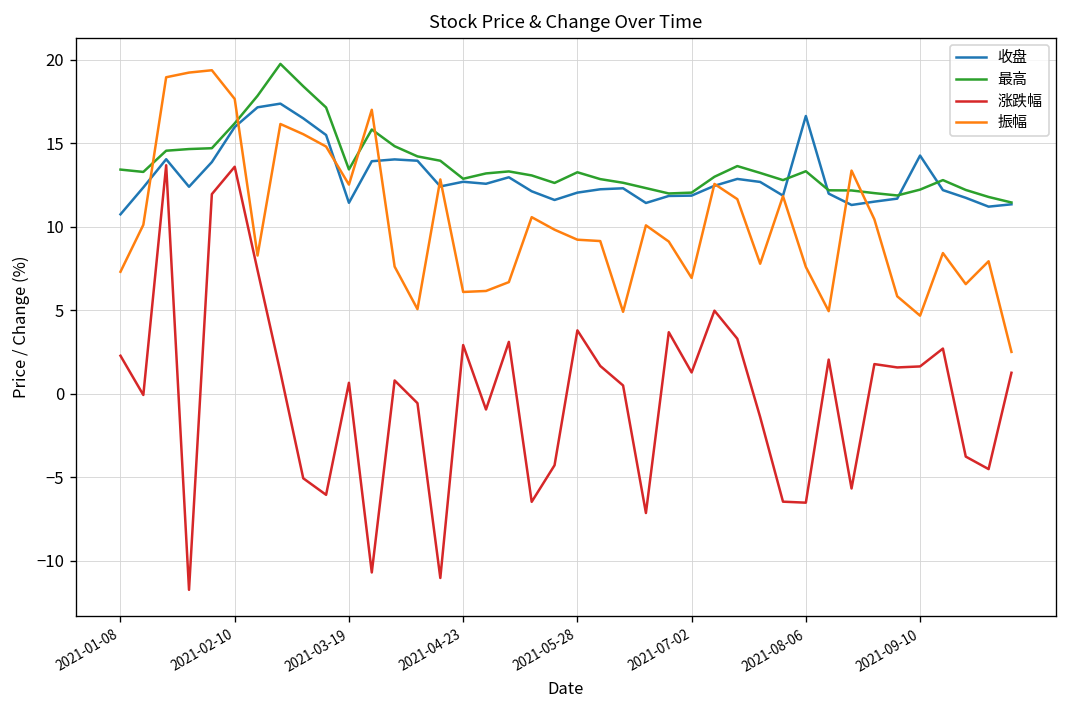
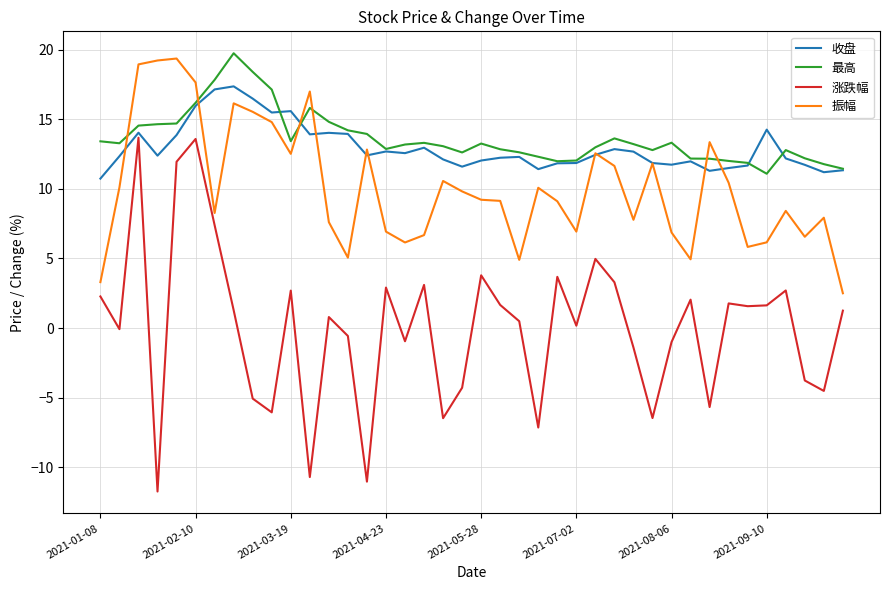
  {
    "收盘": {
      "2021-01-08": 10.7,
      "2021-02-10": 16.0,
-     "2021-03-19": 11.4,
+     "2021-03-19": 15.6,
      "2021-05-28": 12.0,
-     "2021-08-06": 16.6,
+     "2021-08-06": 11.7,
      "2021-09-10": 14.3
    },
    "最高": {
      "2021-01-08": 13.4,
      "2021-02-10": 16.2,
      "2021-03-19": 13.4,
      "2021-05-28": 13.3,
      "2021-08-06": 13.3,
-     "2021-09-10": 12.2
+     "2021-09-10": 11.1
    },
    "涨跌幅": {
      "2021-01-08": 2.3,
      "2021-02-10": 13.6,
-     "2021-03-19": 0.7,
+     "2021-03-19": 2.7,
      "2021-04-23": 2.9,
      "2021-05-28": 3.8,
-     "2021-07-02": 1.3,
-     "2021-08-06": -6.5,
+     "2021-07-02": 0.2,
+     "2021-08-06": -1.0,
      "2021-09-10": 1.6
    },
    "振幅": {
-     "2021-01-08": 7.3,
+     "2021-01-08": 3.3,
      "2021-02-10": 17.7,
      "2021-03-19": 12.5,
-     "2021-04-23": 6.1,
+     "2021-04-23": 6.9,
      "2021-05-28": 9.2,
      "2021-07-02": 6.9,
-     "2021-08-06": 7.6,
-     "2021-09-10": 4.7
+     "2021-08-06": 6.9,
+     "2021-09-10": 6.2
    }
  }
